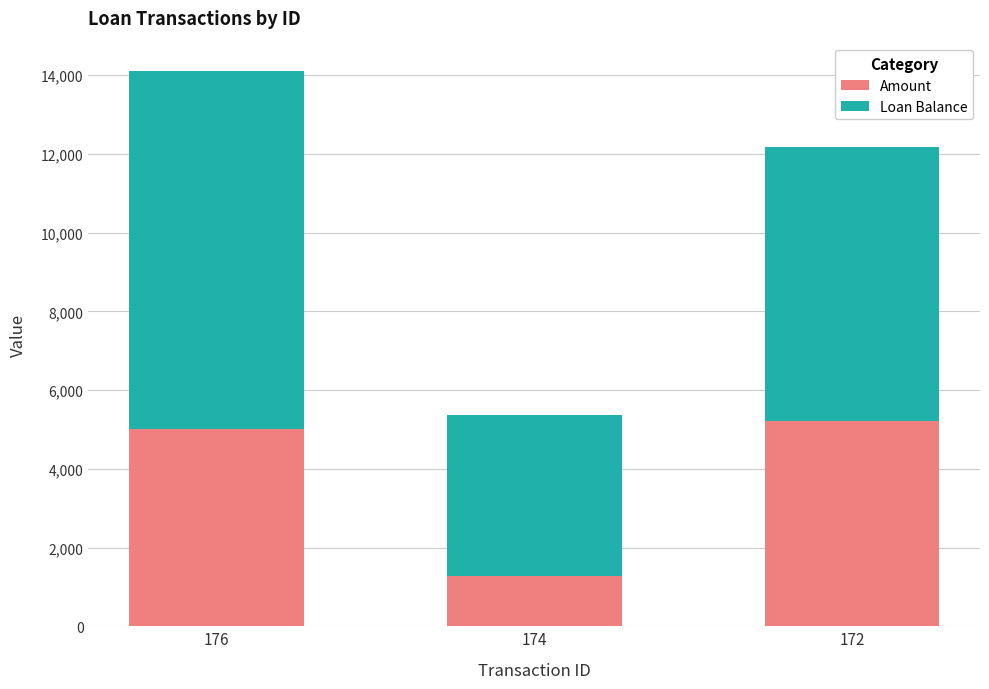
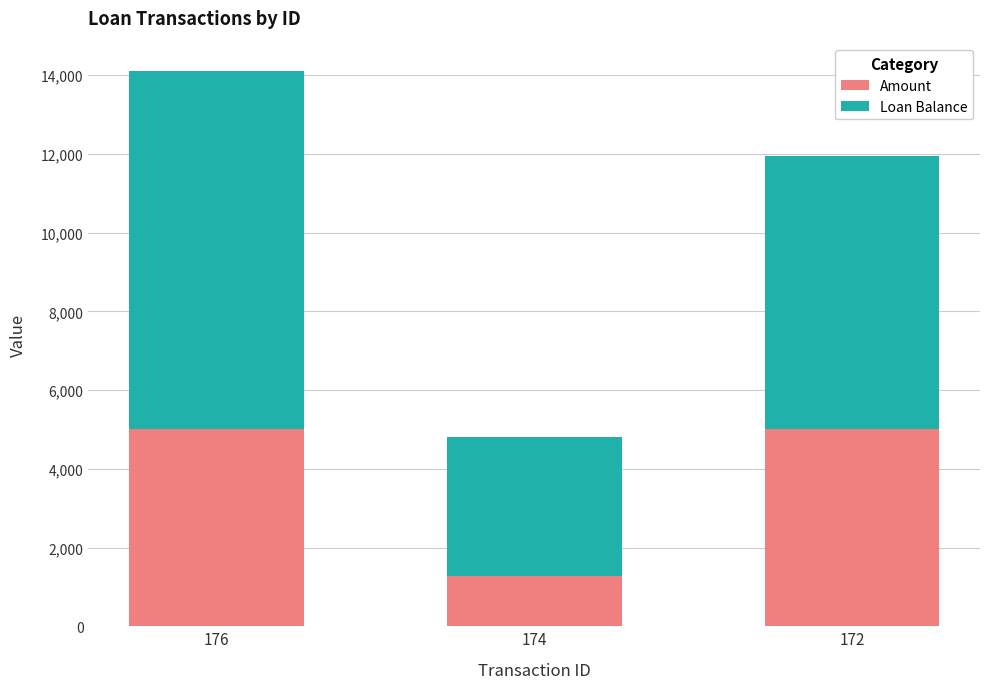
  {
    "Amount": {
      "176": "5,000",
      "174": "1,300",
-     "172": "5,200"
+     "172": "5,000"
    },
    "Loan Balance": {
      "176": "9,100",
-     "174": "4,100",
+     "174": "3,600",
      "172": "7,000"
    }
  }
